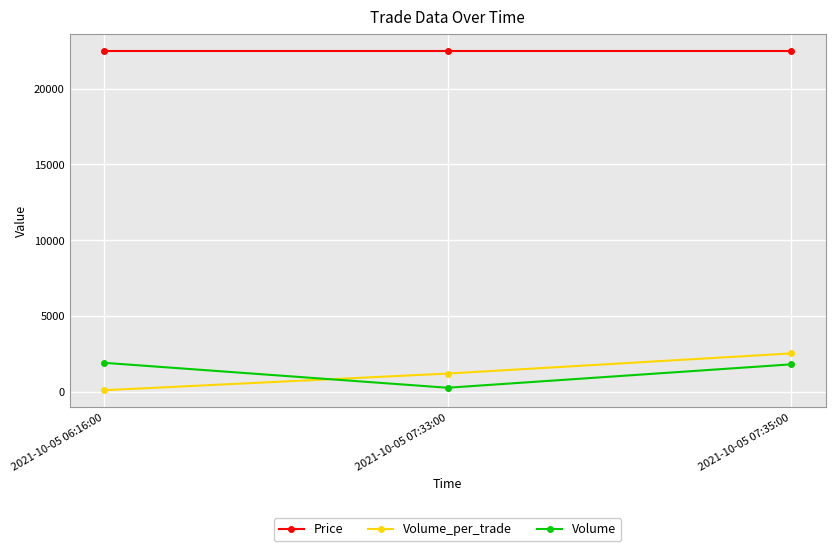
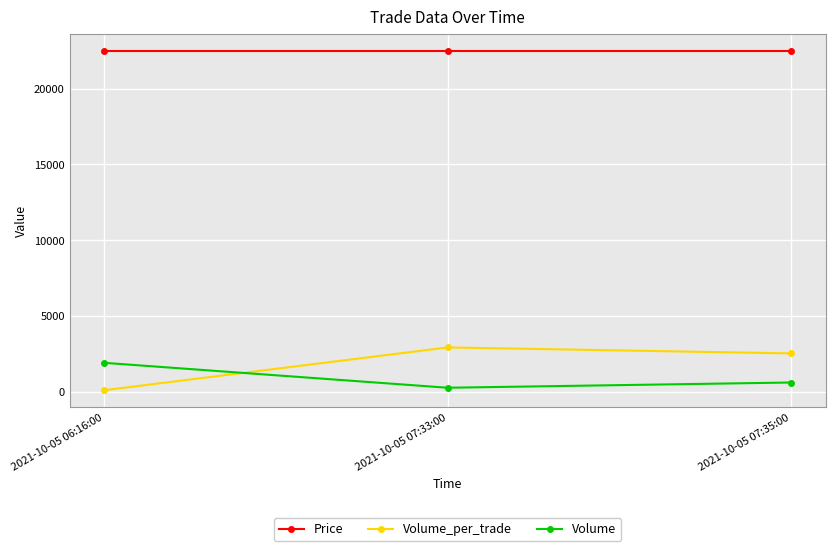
  {
    "Price": {
      "2021-10-05 06:16:00": 22500,
      "2021-10-05 07:33:00": 22500,
      "2021-10-05 07:35:00": 22500
    },
    "Volume_per_trade": {
      "2021-10-05 06:16:00": 100,
-     "2021-10-05 07:33:00": 1200,
+     "2021-10-05 07:33:00": 2900,
      "2021-10-05 07:35:00": 2500
    },
    "Volume": {
      "2021-10-05 06:16:00": 1900,
      "2021-10-05 07:33:00": 300,
-     "2021-10-05 07:35:00": 1800
+     "2021-10-05 07:35:00": 600
    }
  }
